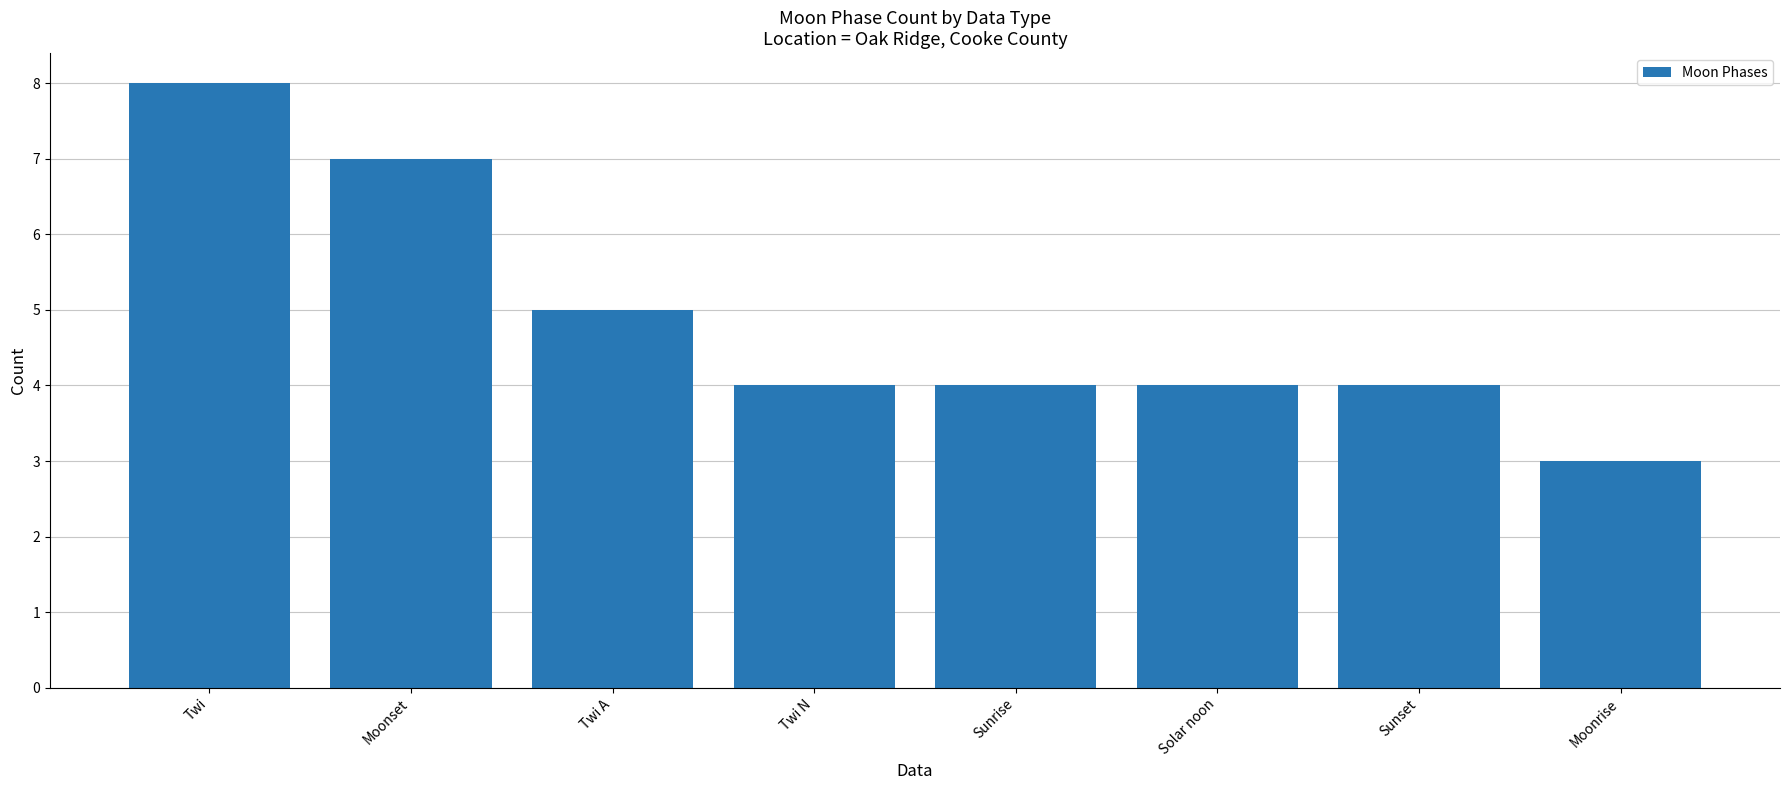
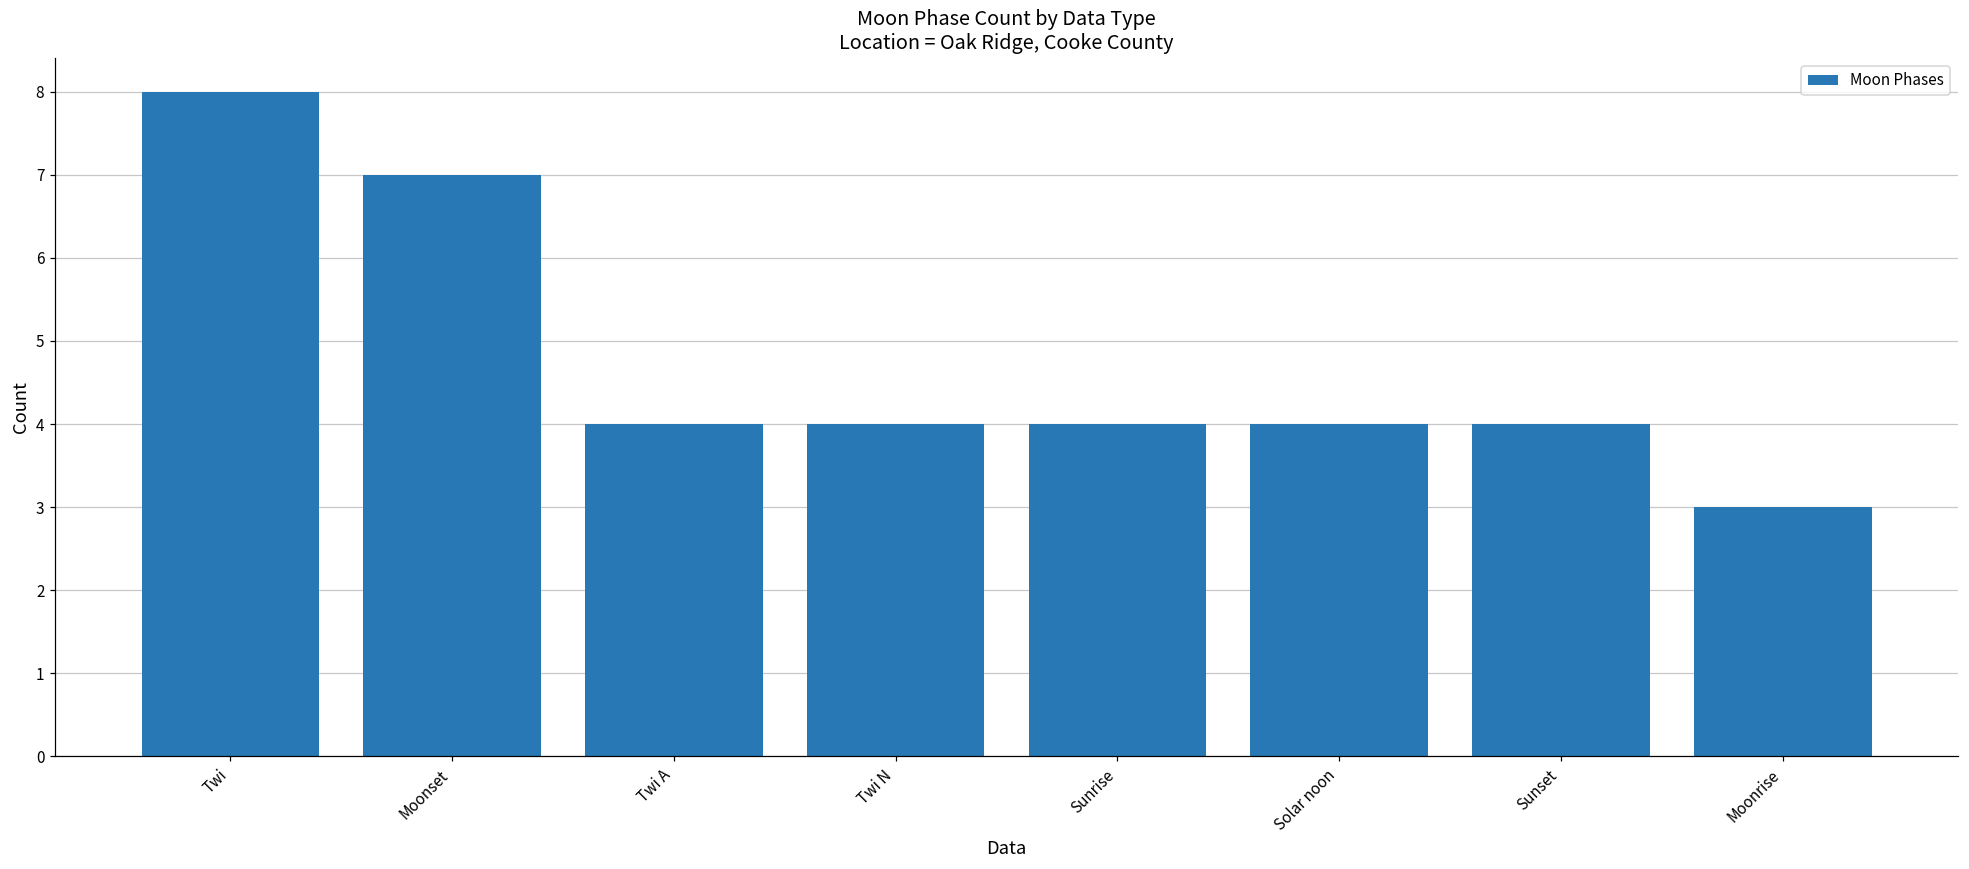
  {
    "Twi": 8,
    "Moonset": 7,
-   "Twi A": 5,
+   "Twi A": 4,
    "Twi N": 4,
    "Sunrise": 4,
    "Solar noon": 4,
    "Sunset": 4,
    "Moonrise": 3
  }
